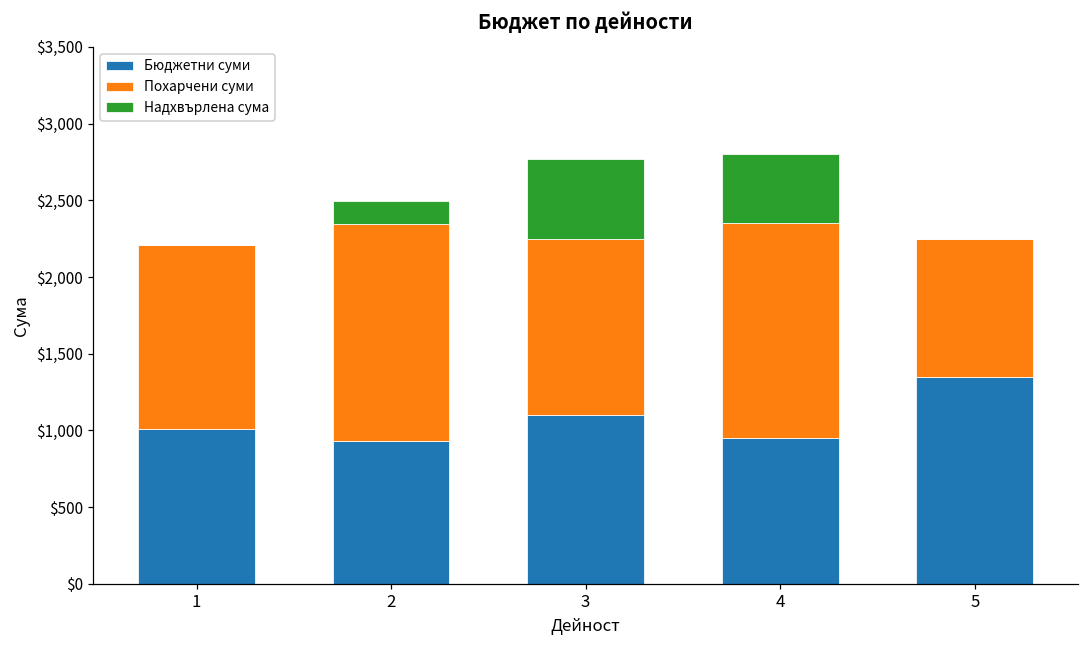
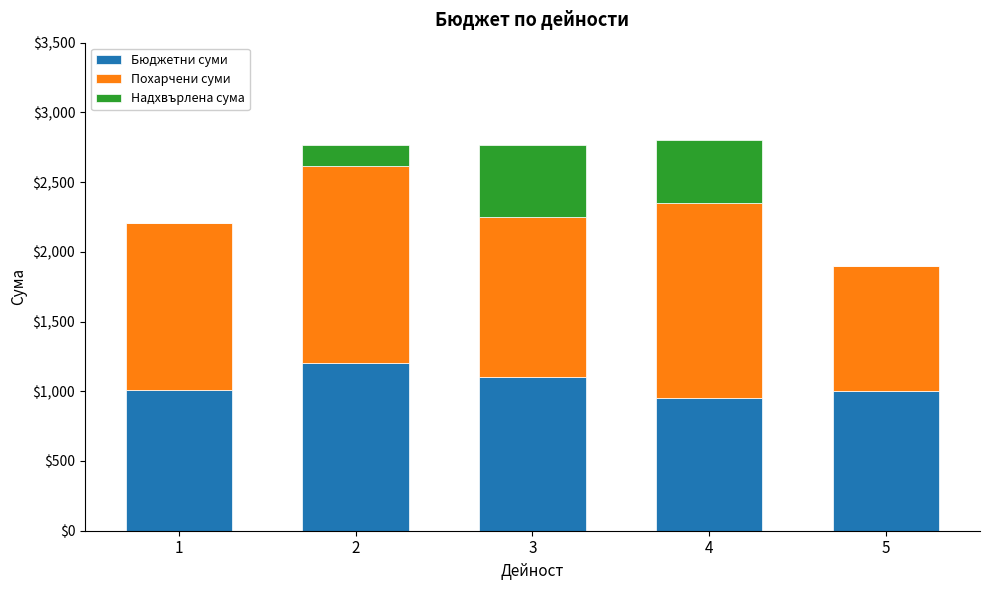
  {
    "Бюджетни суми": {
      "1": "$1,010",
-     "2": "$930",
+     "2": "$1,200",
      "3": "$1,100",
      "4": "$950",
-     "5": "$1,350"
+     "5": "$1,000"
    },
    "Похарчени суми": {
      "1": "$1,200",
      "2": "$1,410",
      "3": "$1,150",
      "4": "$1,400",
      "5": "$900"
    },
    "Надхвърлена сума": {
      "1": "$0",
      "2": "$150",
      "3": "$520",
      "4": "$450",
      "5": "$0"
    }
  }
